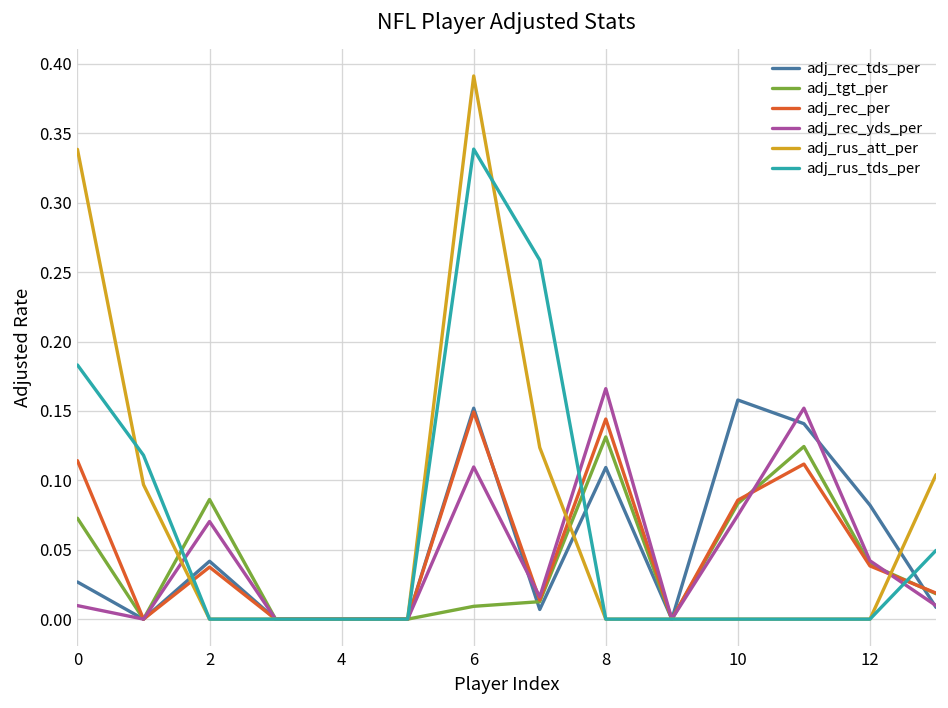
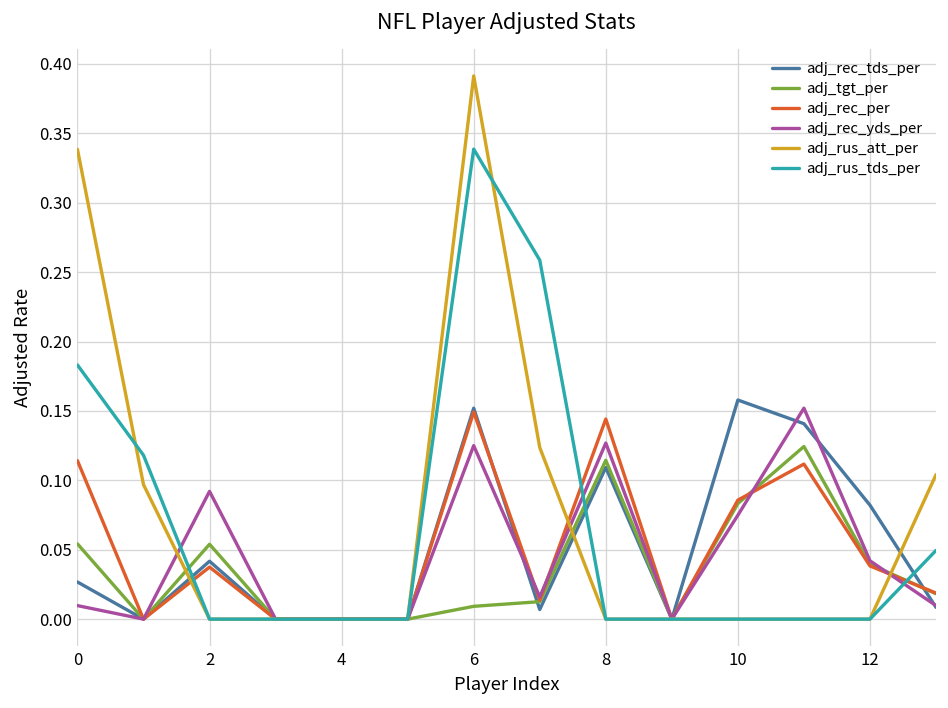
  {
    "adj_rec_tds_per": {
      "0": 0.027,
      "2": 0.042,
      "6": 0.152,
      "8": 0.109,
      "10": 0.158,
      "12": 0.082
    },
    "adj_tgt_per": {
-     "0": 0.073,
-     "2": 0.086,
+     "0": 0.054,
+     "2": 0.054,
      "6": 0.009,
-     "8": 0.131,
+     "8": 0.114,
      "10": 0.083
    },
    "adj_rec_per": {
      "0": 0.114,
      "2": 0.038,
      "6": 0.149,
      "8": 0.144,
      "10": 0.086
    },
    "adj_rec_yds_per": {
      "0": 0.010,
-     "2": 0.070,
-     "6": 0.110,
-     "8": 0.166,
+     "2": 0.092,
+     "6": 0.125,
+     "8": 0.127,
      "10": 0.075,
      "12": 0.042
    },
    "adj_rus_att_per": {
      "0": 0.338,
      "6": 0.391
    },
    "adj_rus_tds_per": {
      "0": 0.183,
      "6": 0.339
    }
  }
